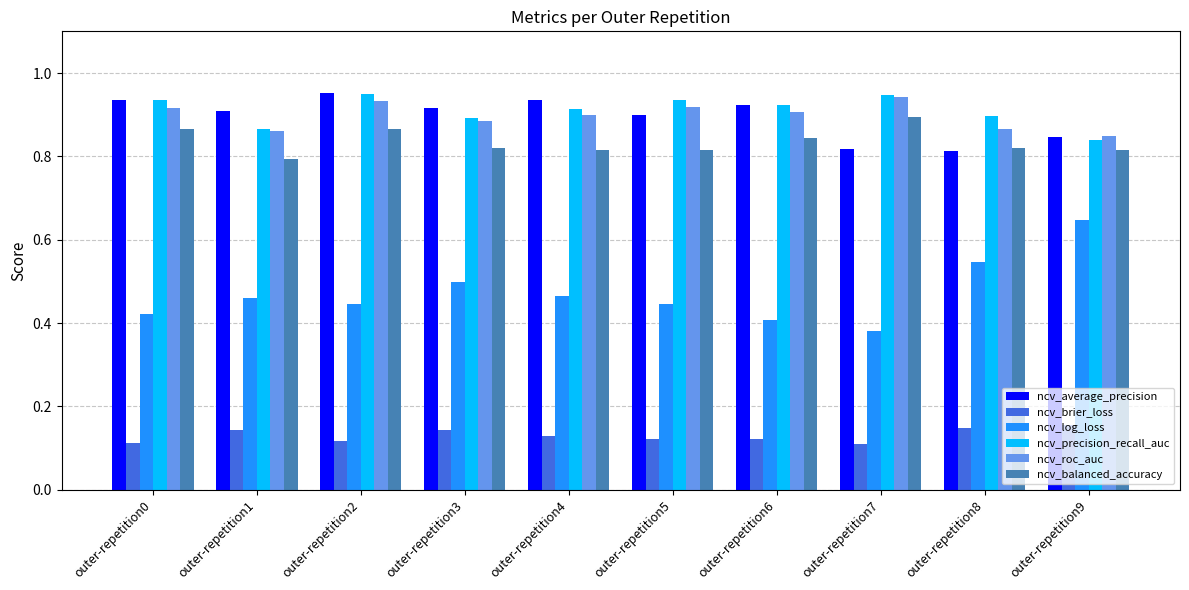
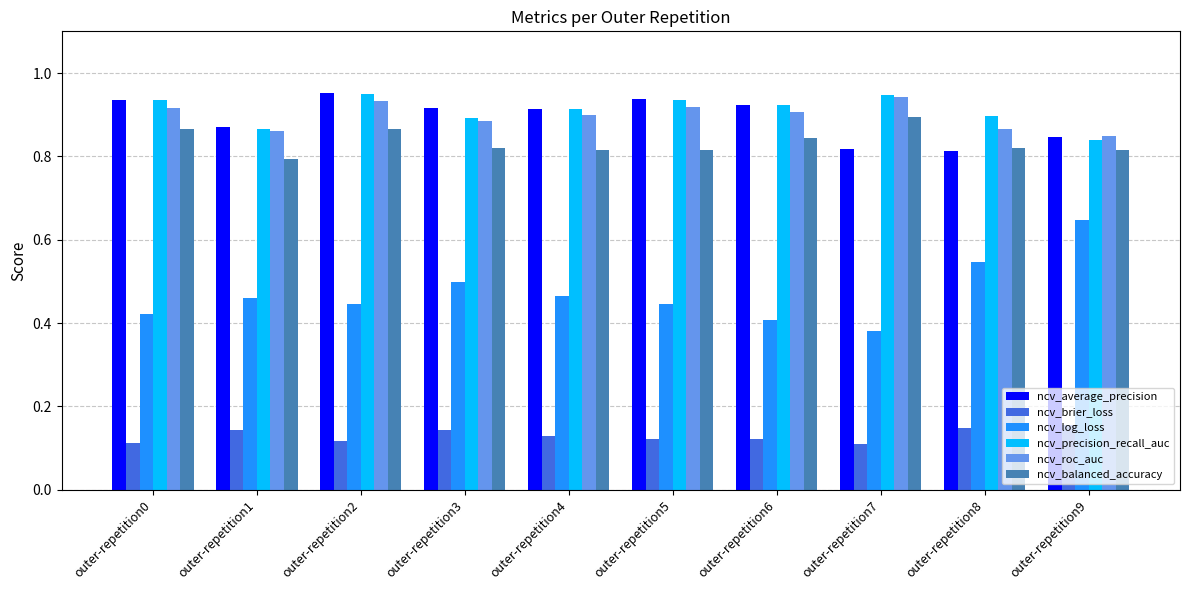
  {
    "ncv_average_precision": {
      "outer-repetition0": 0.94,
-     "outer-repetition1": 0.91,
+     "outer-repetition1": 0.87,
      "outer-repetition2": 0.95,
      "outer-repetition3": 0.92,
-     "outer-repetition4": 0.94,
-     "outer-repetition5": 0.90,
+     "outer-repetition4": 0.91,
+     "outer-repetition5": 0.94,
      "outer-repetition6": 0.92,
      "outer-repetition7": 0.82,
      "outer-repetition8": 0.81,
      "outer-repetition9": 0.85
    }
  }
